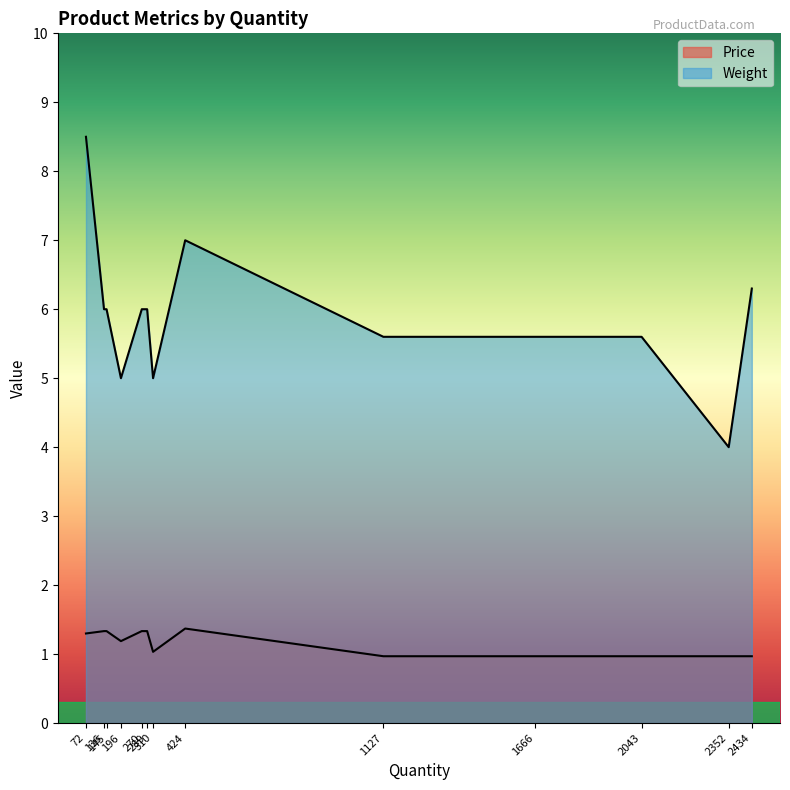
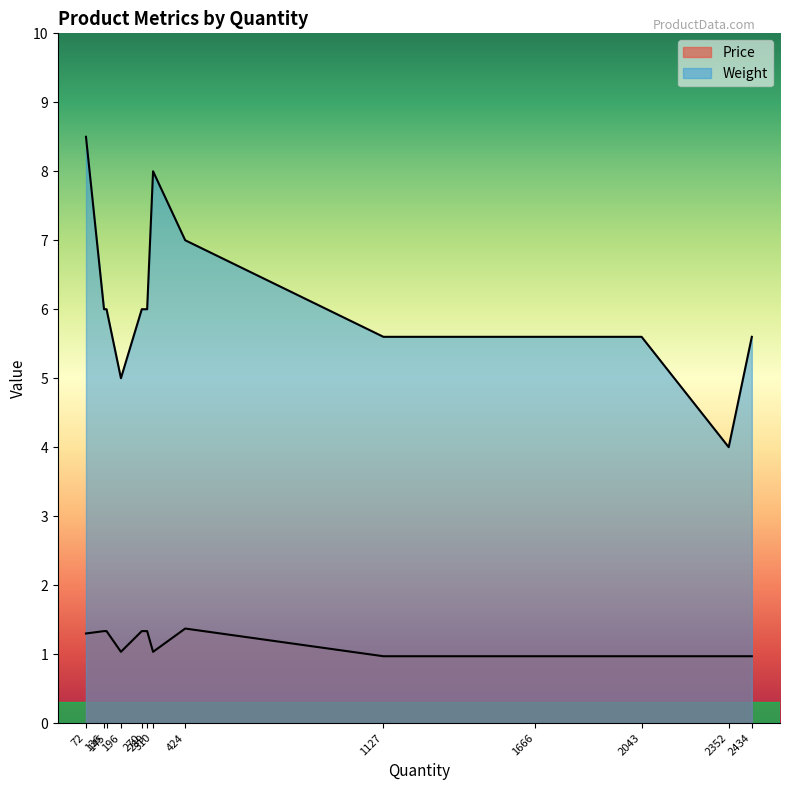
  {
    "Price": {
      "72": 1.3,
      "136": 1.3,
      "145": 1.3,
-     "196": 1.2,
+     "196": 1.0,
      "270": 1.3,
      "289": 1.3,
      "310": 1.0,
      "424": 1.4,
      "1127": 1.0,
      "1666": 1.0,
      "2043": 1.0,
      "2352": 1.0,
      "2434": 1.0
    },
    "Weight": {
      "72": 8.5,
      "136": 6.0,
      "145": 6.0,
      "196": 5.0,
      "270": 6.0,
      "289": 6.0,
-     "310": 5,
+     "310": 8,
      "424": 7.0,
      "1127": 5.6,
      "1666": 5.6,
      "2043": 5.6,
      "2352": 4.0,
-     "2434": 6.3
+     "2434": 5.6
    }
  }
